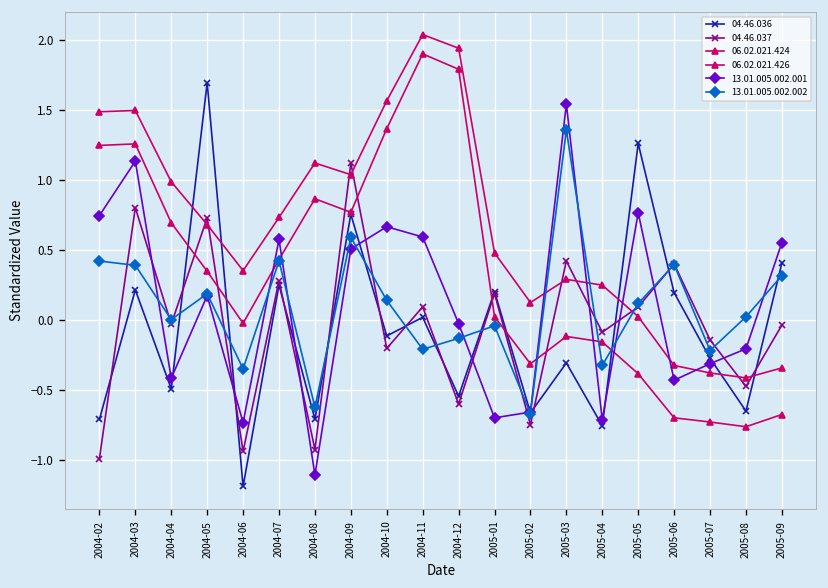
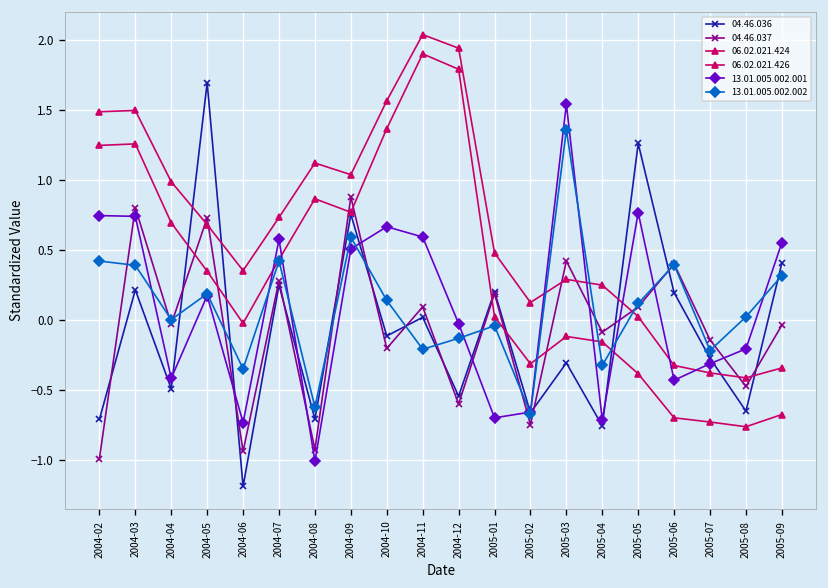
  {
    "04.46.036": {
      "2004-02": -0.71,
      "2004-03": 0.22,
      "2004-04": -0.49,
      "2004-05": 1.70,
      "2004-06": -1.19,
      "2004-07": 0.25,
      "2004-08": -0.71,
      "2004-10": -0.11,
      "2004-11": 0.02,
      "2004-12": -0.54,
      "2005-03": -0.30,
      "2005-04": -0.75,
      "2005-05": 1.26,
      "2005-06": 0.20,
      "2005-07": -0.27,
      "2005-08": -0.65,
      "2005-09": 0.41
    },
    "04.46.037": {
      "2004-02": -0.99,
      "2004-03": 0.80,
      "2004-04": -0.03,
      "2004-05": 0.73,
      "2004-06": -0.94,
      "2004-07": 0.28,
      "2004-08": -0.92,
-     "2004-09": 1.12,
+     "2004-09": 0.88,
      "2004-10": -0.20,
      "2004-11": 0.10,
      "2004-12": -0.60,
      "2005-02": -0.75,
      "2005-03": 0.42,
      "2005-04": -0.08,
      "2005-05": 0.10,
      "2005-07": -0.14,
      "2005-08": -0.47,
      "2005-09": -0.03
    },
    "13.01.005.002.001": {
      "2004-02": 0.75,
-     "2004-03": 1.14,
+     "2004-03": 0.74,
      "2004-04": -0.41,
      "2004-06": -0.73,
      "2004-07": 0.58,
-     "2004-08": -1.10,
+     "2004-08": -1.01,
      "2004-09": 0.51,
      "2004-10": 0.67,
      "2004-11": 0.60,
      "2004-12": -0.02,
      "2005-01": -0.70,
      "2005-03": 1.54,
      "2005-04": -0.71,
      "2005-05": 0.77,
      "2005-06": -0.43,
      "2005-07": -0.31,
      "2005-08": -0.20,
      "2005-09": 0.55
    },
    "13.01.005.002.002": {
      "2004-02": 0.42,
      "2004-03": 0.39,
      "2004-04": 0.00,
      "2004-06": -0.35,
      "2004-08": -0.62,
      "2004-09": 0.59,
      "2004-10": 0.14,
      "2004-11": -0.21,
      "2004-12": -0.13,
      "2005-01": -0.04,
      "2005-03": 1.36,
      "2005-04": -0.32,
      "2005-05": 0.12,
      "2005-07": -0.22,
      "2005-08": 0.02,
      "2005-09": 0.32
    }
  }
